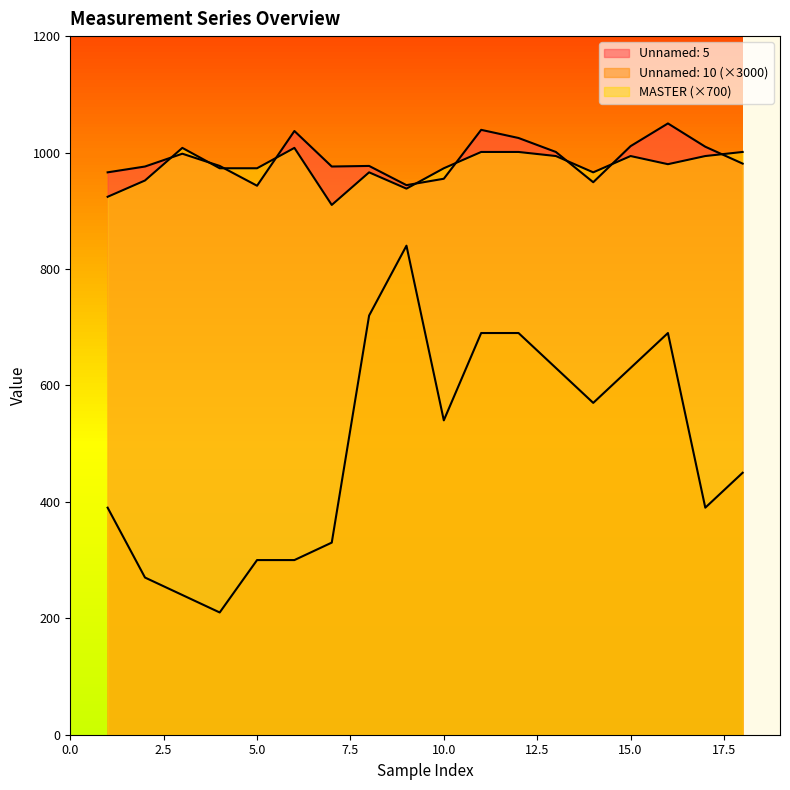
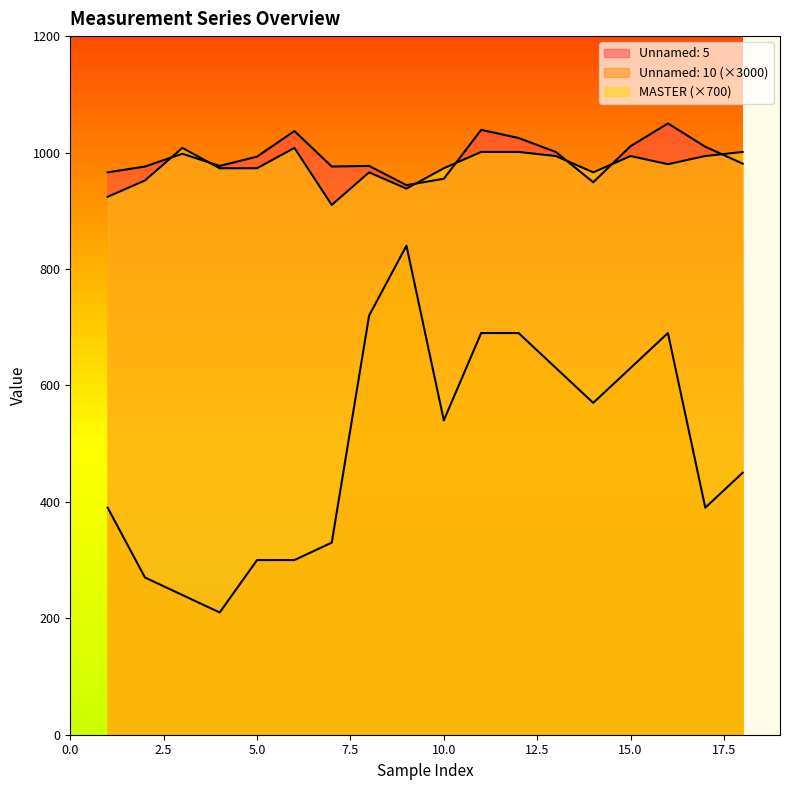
  {
    "Unnamed: 5": {
-     "5.0": 940,
+     "5.0": 990,
      "10.0": 960,
      "15.0": 1010
    }
  }
